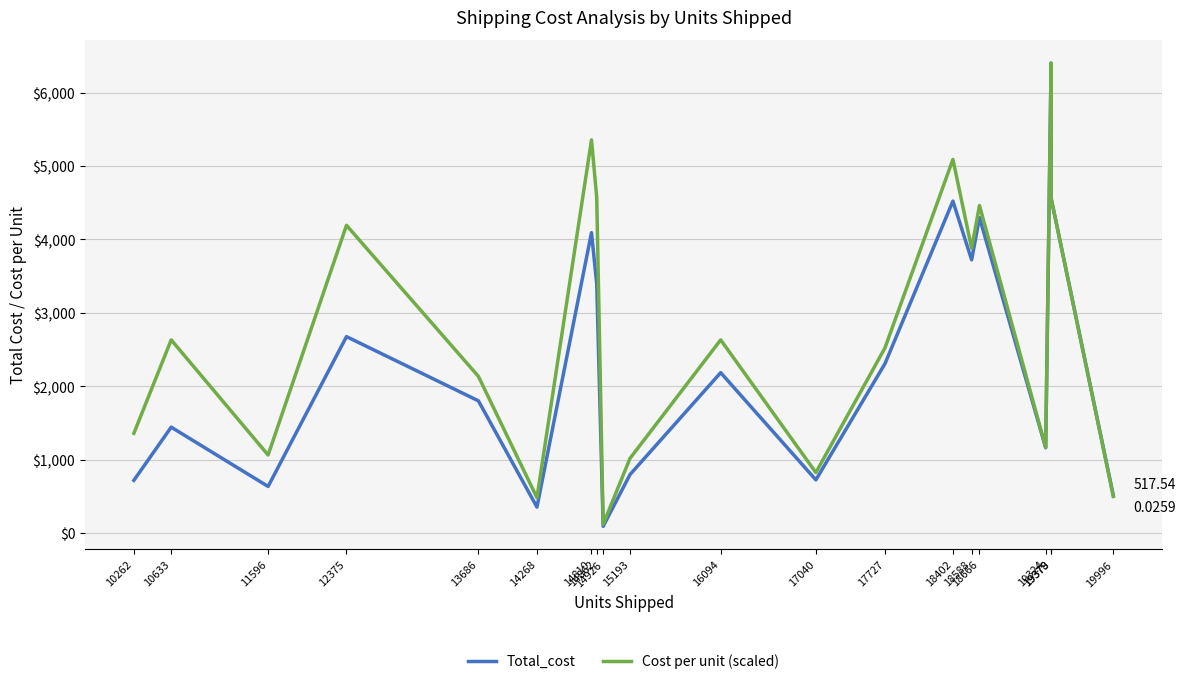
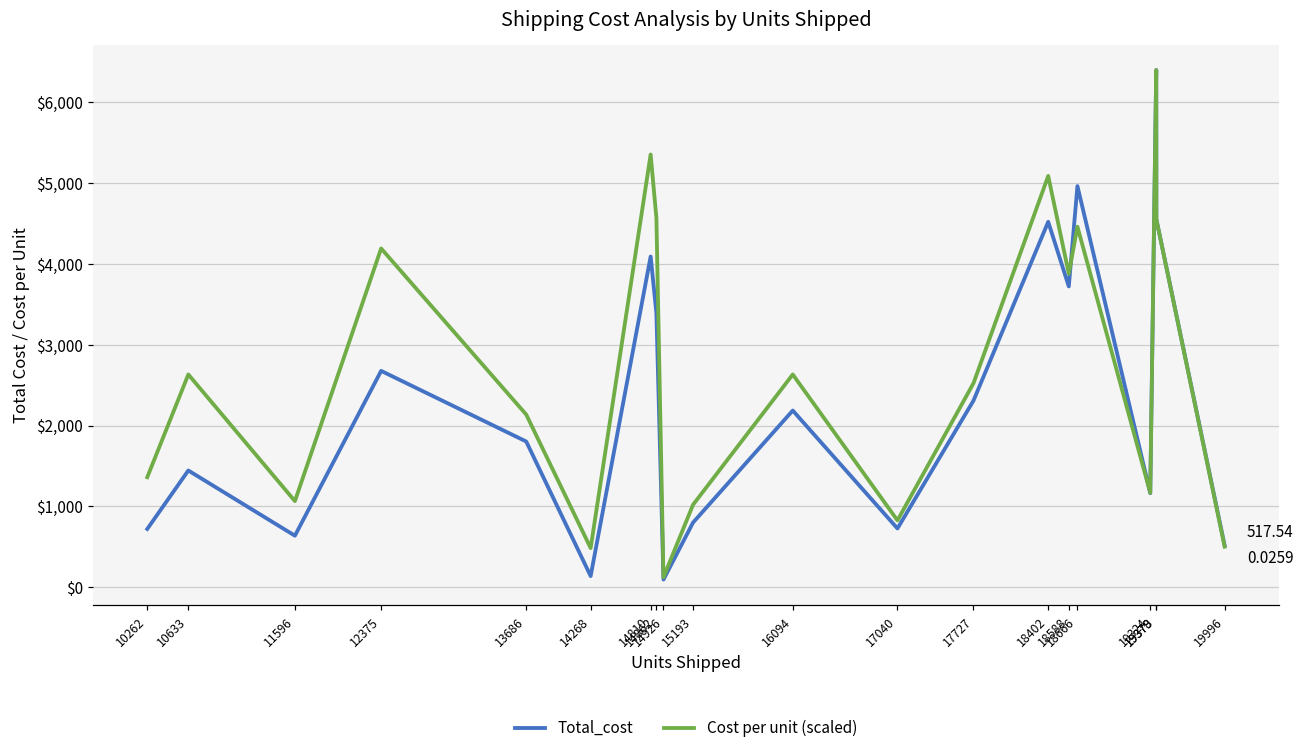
  {
    "Total_cost": {
      "10262": "$700",
      "10633": "$1,400",
      "11596": "$600",
      "12375": "$2,700",
      "13686": "$1,800",
-     "14268": "$400",
+     "14268": "$100",
      "14810": "$4,100",
      "14862": "$3,400",
      "15193": "$800",
      "16094": "$2,200",
      "17040": "$700",
      "17727": "$2,300",
      "18402": "$4,500",
      "18588": "$3,700",
-     "18666": "$4,300"
+     "18666": "$5,000"
    },
    "Cost per unit (scaled)": {
      "10262": "$1,400",
      "10633": "$2,600",
      "11596": "$1,100",
      "12375": "$4,200",
      "13686": "$2,100",
      "14268": "$500",
      "14810": "$5,400",
      "14862": "$4,600",
      "15193": "$1,000",
      "16094": "$2,600",
      "17040": "$800",
      "17727": "$2,500",
      "18402": "$5,100",
      "18588": "$3,900",
      "18666": "$4,500"
    }
  }
